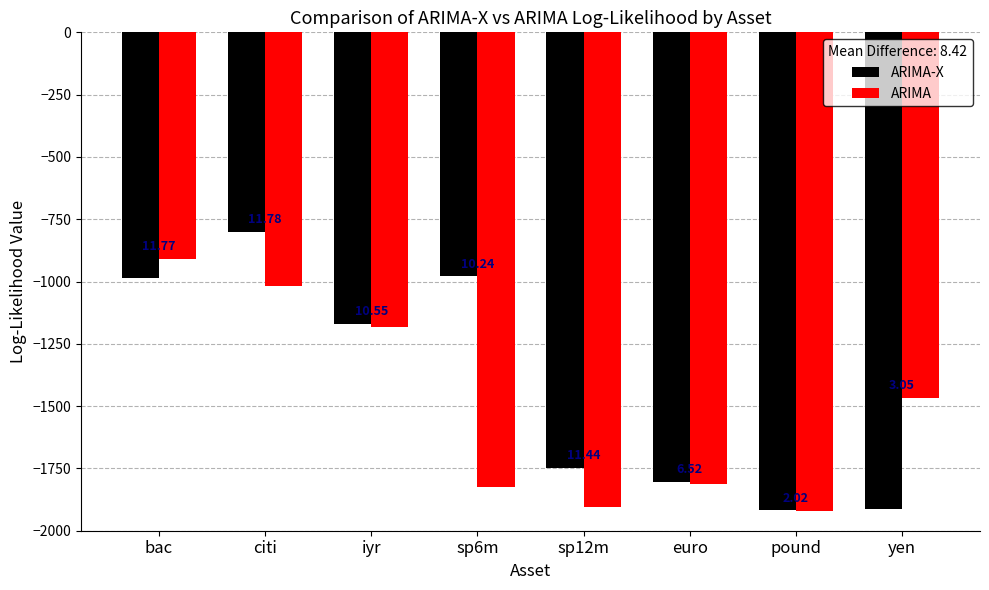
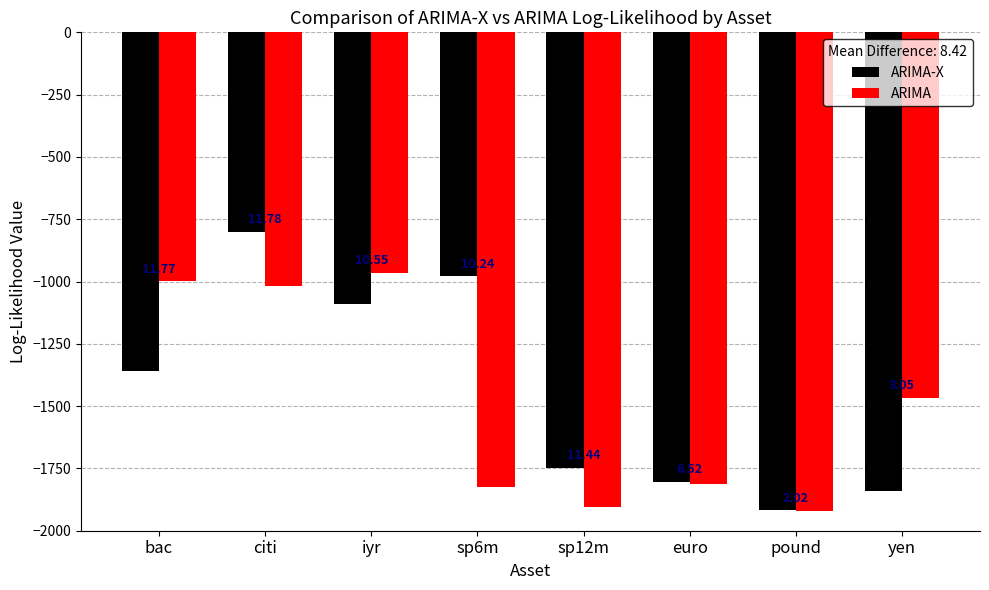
  {
    "ARIMA-X": {
-     "bac": -990,
-     "iyr": -1170,
+     "bac": -1360,
+     "iyr": -1090,
      "sp6m": -980,
      "euro": -1800,
      "pound": -1920,
-     "yen": -1910
+     "yen": -1840
    },
    "ARIMA": {
-     "bac": -910,
+     "bac": -1000,
      "citi": -1020,
-     "iyr": -1180,
+     "iyr": -970,
      "sp12m": -1910
    }
  }
